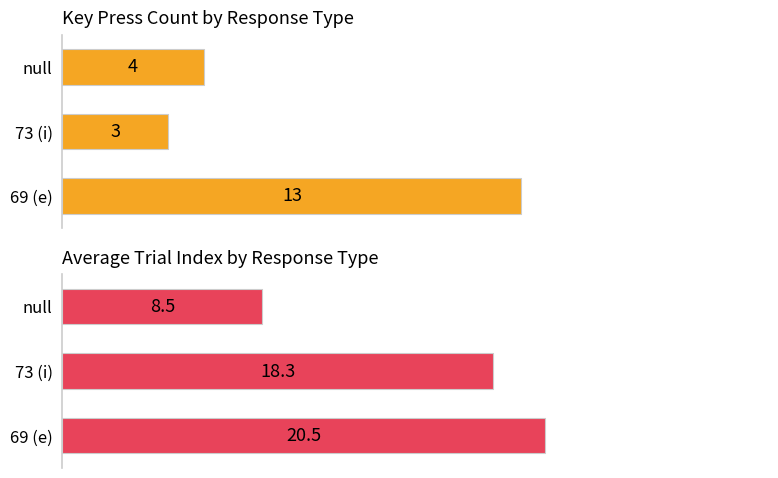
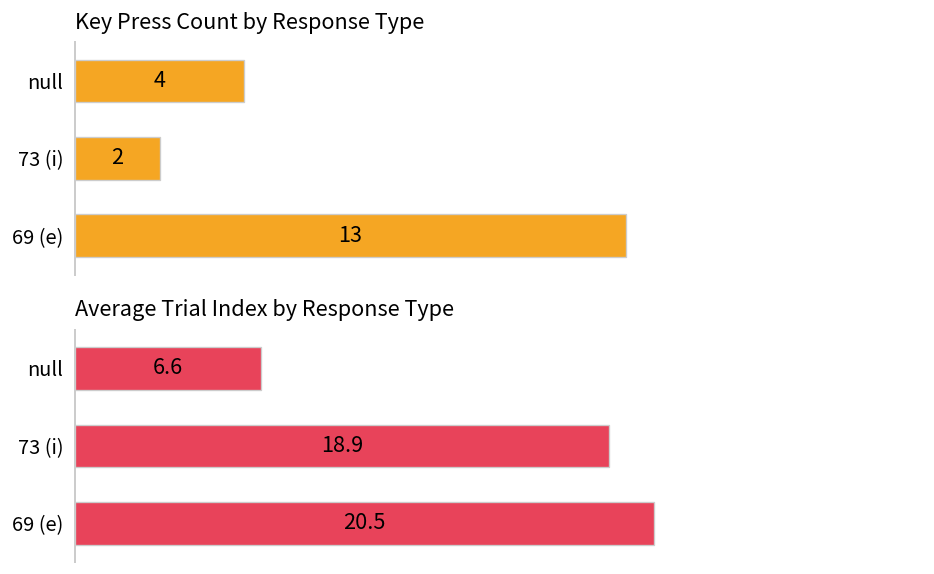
  {
    "Key Press Count by Response Type": {
      "null": 4,
-     "73 (i)": 3,
+     "73 (i)": 2,
      "69 (e)": 13
    },
    "Average Trial Index by Response Type": {
-     "null": 8.5,
-     "73 (i)": 18.3,
+     "null": 6.6,
+     "73 (i)": 18.9,
      "69 (e)": 20.5
    }
  }
